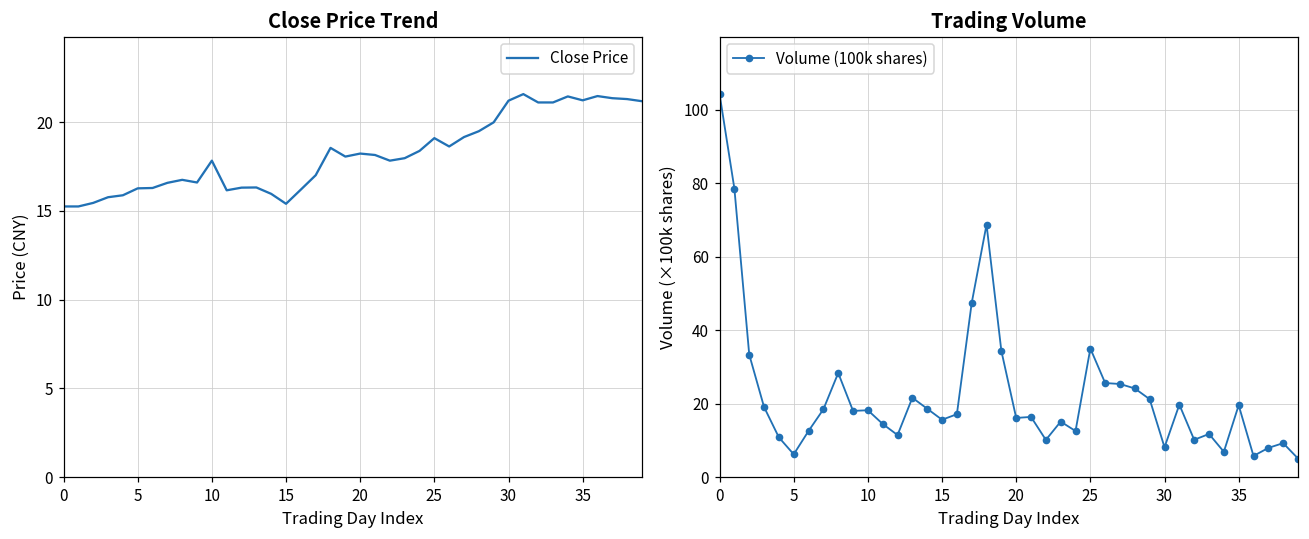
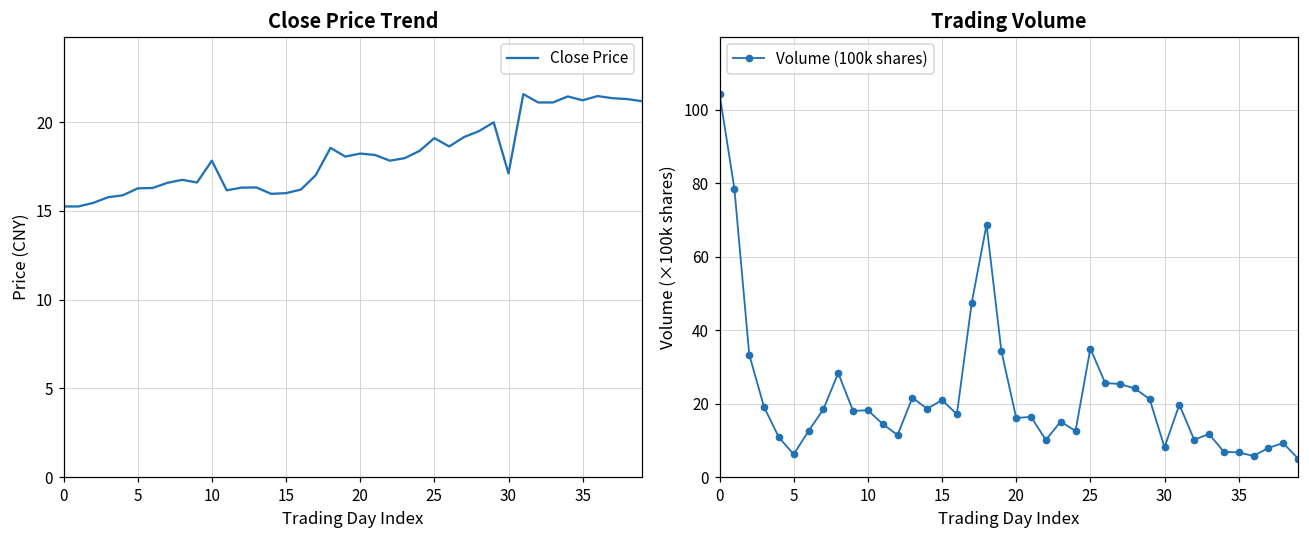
  {
    "Close Price Trend": {
      "0": 15.3,
      "5": 16.3,
      "10": 17.8,
-     "15": 15.4,
+     "15": 16.0,
      "20": 18.2,
      "25": 19.1,
-     "30": 21.2,
+     "30": 17.1,
      "35": 21.2
    },
    "Trading Volume": {
      "0": 104,
      "5": 6,
      "10": 18,
-     "15": 16,
+     "15": 21,
      "20": 16,
      "25": 35,
      "30": 8,
-     "35": 20
+     "35": 7
    }
  }
